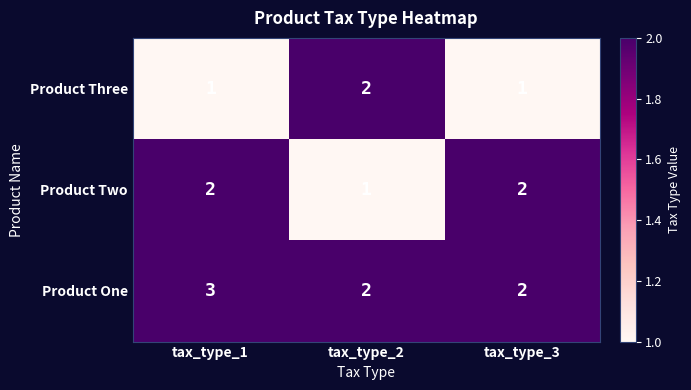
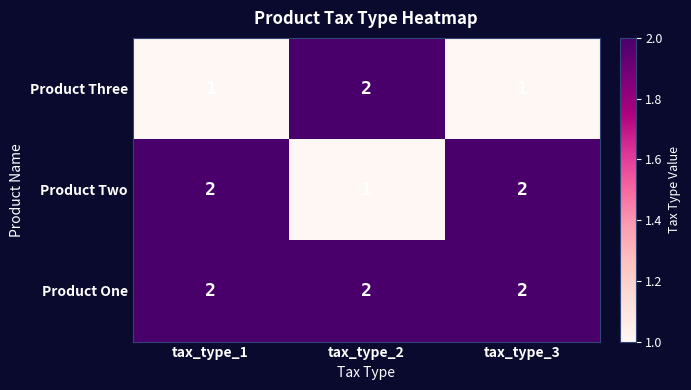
  {
    "Product Three": {
      "tax_type_2": 2
    },
    "Product Two": {
      "tax_type_1": 2,
      "tax_type_3": 2
    },
    "Product One": {
-     "tax_type_1": 3,
+     "tax_type_1": 2,
      "tax_type_2": 2,
      "tax_type_3": 2
    }
  }
